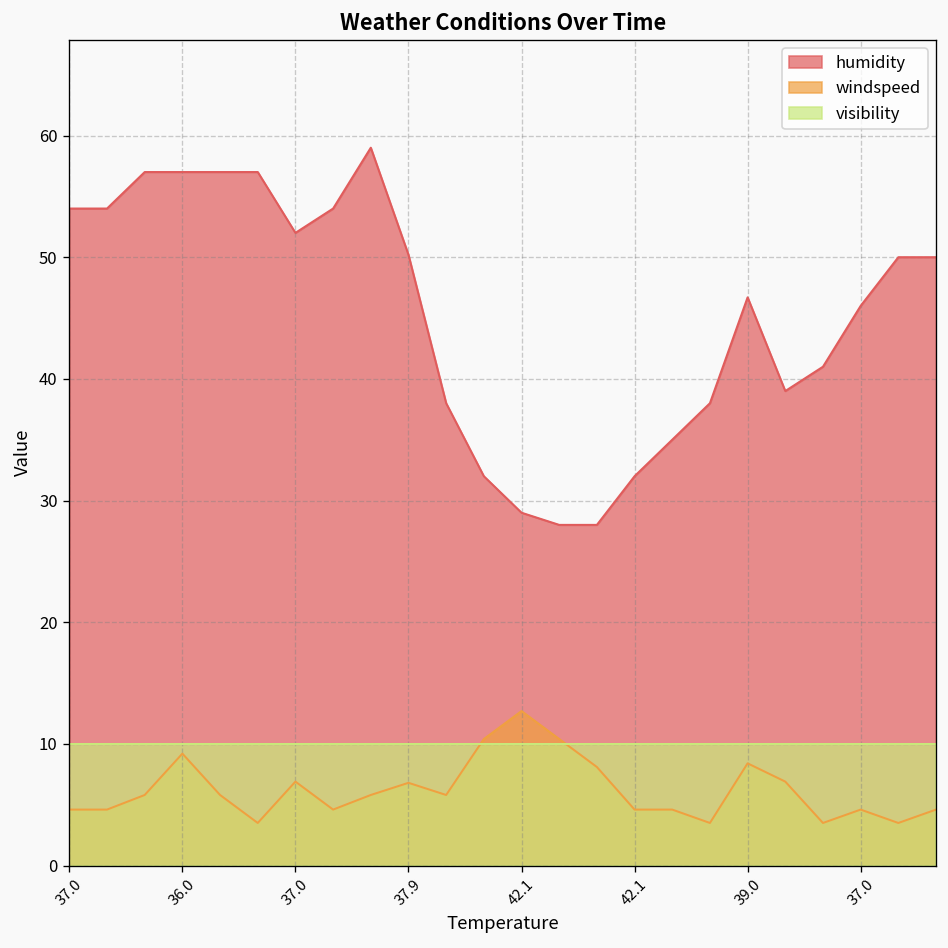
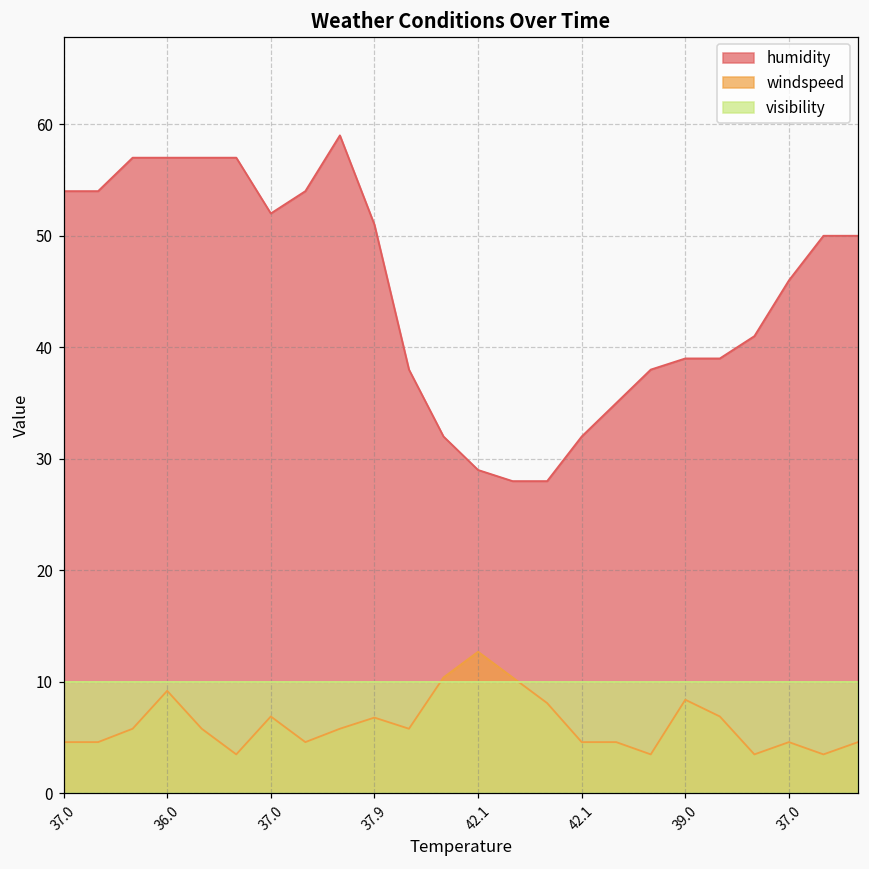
  {
    "humidity": {
      "36.0": 57.0,
-     "37.9": 50.2,
-     "39.0": 46.7
+     "37.9": 51.0,
+     "39.0": 39.0
    },
    "windspeed": {
      "36.0": 9.2,
      "37.9": 6.8,
      "39.0": 8.4
    },
    "visibility": {
      "36.0": 10.0,
      "37.9": 10.0,
      "39.0": 10.0
    }
  }
